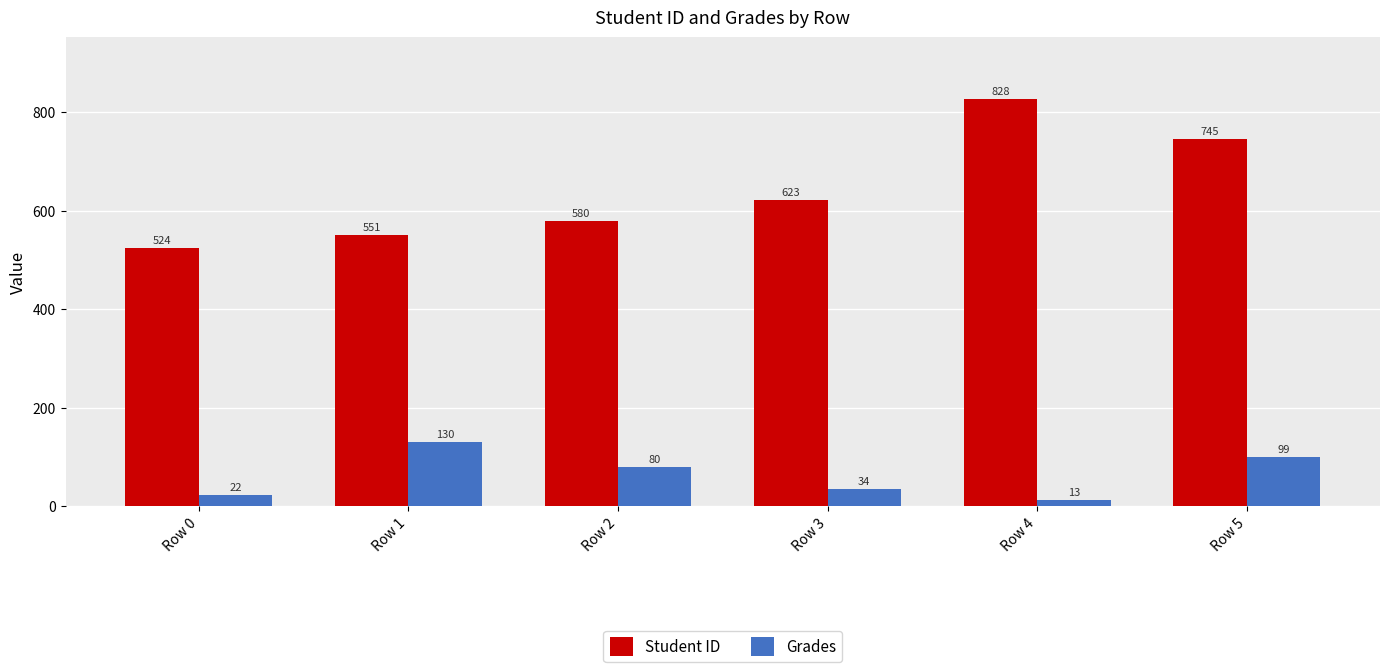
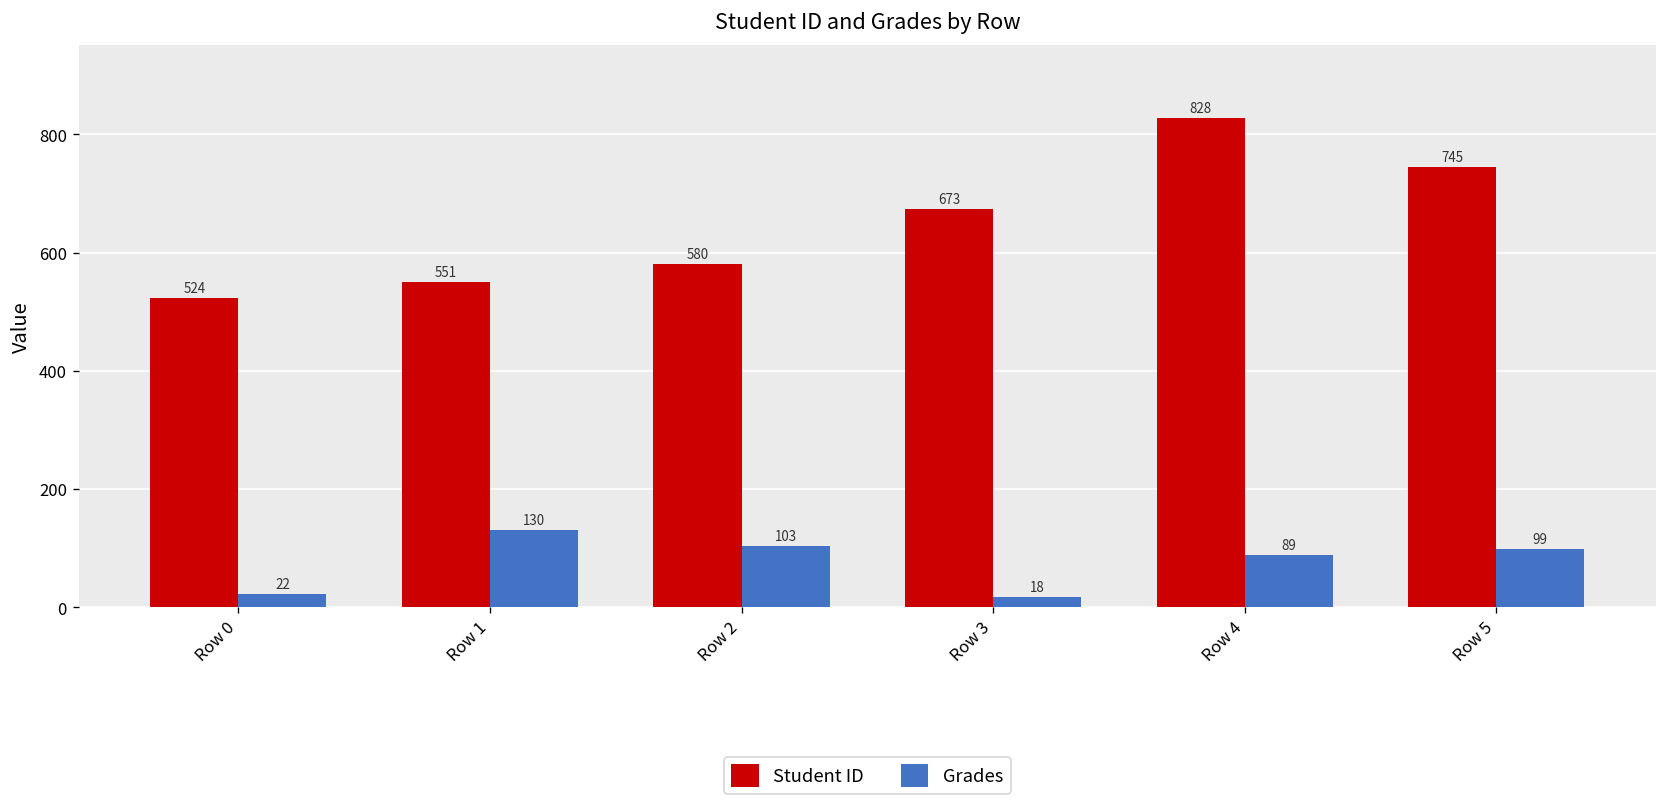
  {
    "Student ID": {
      "Row 0": 524,
      "Row 1": 551,
      "Row 2": 580,
-     "Row 3": 623,
+     "Row 3": 673,
      "Row 4": 828,
      "Row 5": 745
    },
    "Grades": {
      "Row 0": 22,
      "Row 1": 130,
-     "Row 2": 80,
-     "Row 3": 34,
-     "Row 4": 13,
+     "Row 2": 103,
+     "Row 3": 18,
+     "Row 4": 89,
      "Row 5": 99
    }
  }
